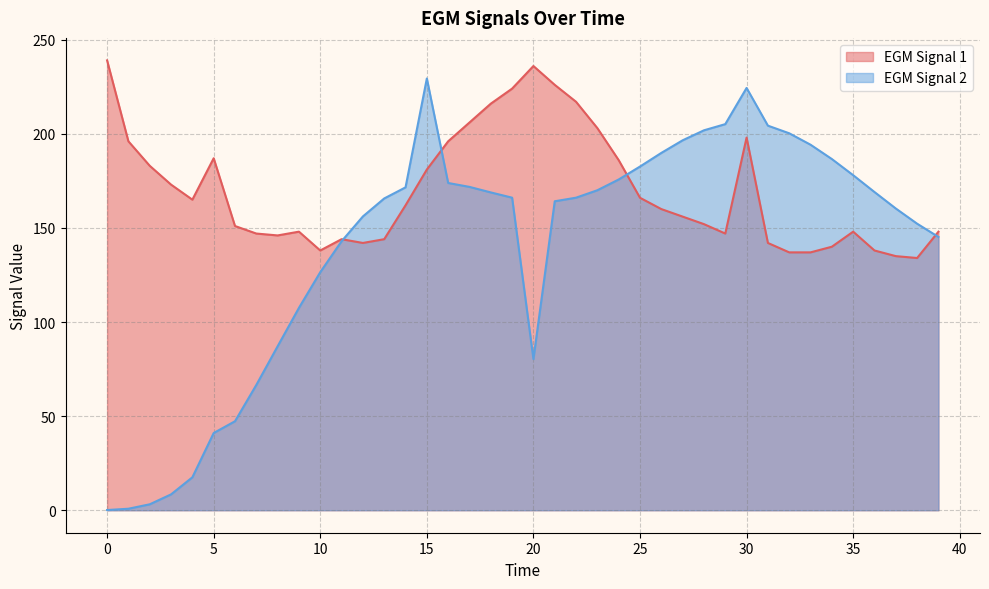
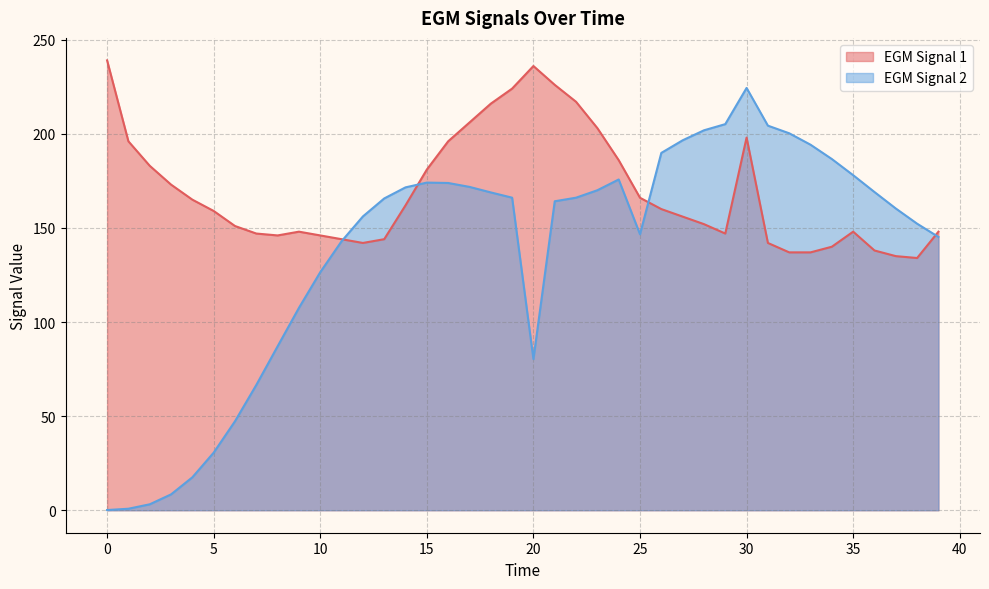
  {
    "EGM Signal 1": {
      "0": 239,
-     "5": 187,
-     "10": 138,
+     "5": 159,
+     "10": 146,
      "15": 181,
      "20": 236,
      "25": 166,
      "30": 198,
      "35": 148
    },
    "EGM Signal 2": {
      "0": 0,
-     "5": 41,
+     "5": 31,
      "10": 126,
-     "15": 229,
+     "15": 174,
      "20": 80,
-     "25": 183,
+     "25": 147,
      "30": 224,
      "35": 178
    }
  }
